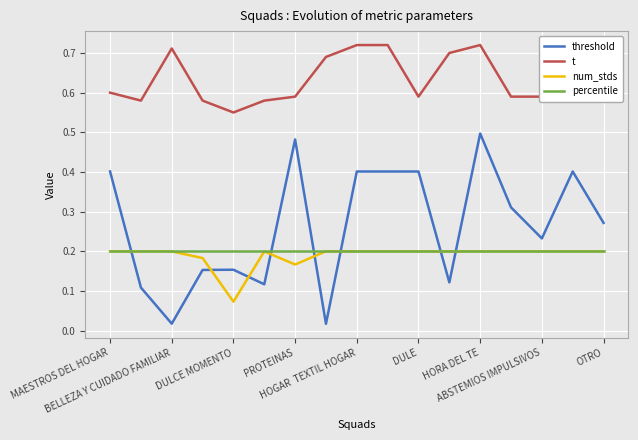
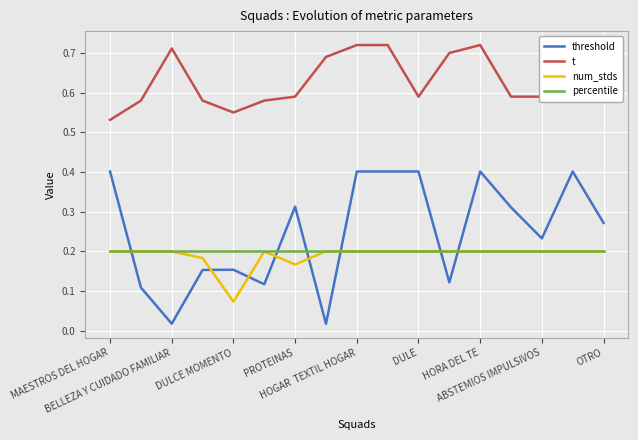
  {
    "threshold": {
      "MAESTROS DEL HOGAR": 0.40,
      "BELLEZA Y CUIDADO FAMILIAR": 0.02,
      "DULCE MOMENTO": 0.15,
-     "PROTEINAS": 0.48,
+     "PROTEINAS": 0.31,
      "HOGAR TEXTIL HOGAR": 0.40,
      "DULE": 0.40,
-     "HORA DEL TE": 0.50,
+     "HORA DEL TE": 0.40,
      "ABSTEMIOS IMPULSIVOS": 0.23,
      "OTRO": 0.27
    },
    "t": {
-     "MAESTROS DEL HOGAR": 0.60,
+     "MAESTROS DEL HOGAR": 0.53,
      "BELLEZA Y CUIDADO FAMILIAR": 0.71,
      "DULCE MOMENTO": 0.55,
      "PROTEINAS": 0.59,
      "HOGAR TEXTIL HOGAR": 0.72,
      "DULE": 0.59,
      "HORA DEL TE": 0.72
    },
    "num_stds": {
      "DULCE MOMENTO": 0.07,
      "PROTEINAS": 0.17
    },
    "percentile": {
      "DULCE MOMENTO": 0.20,
      "PROTEINAS": 0.20
    }
  }
